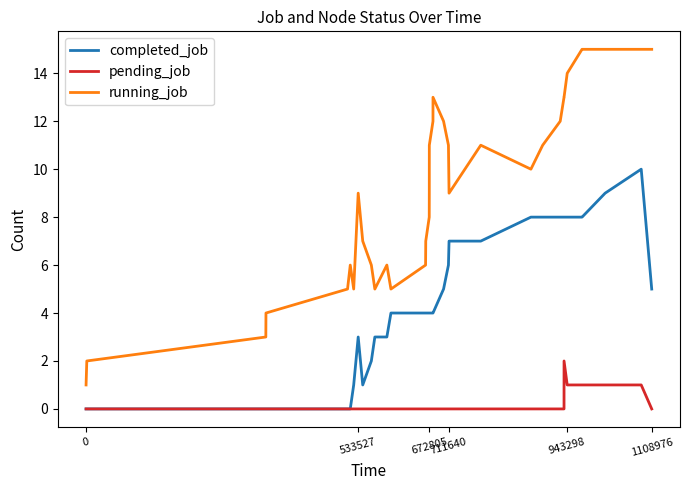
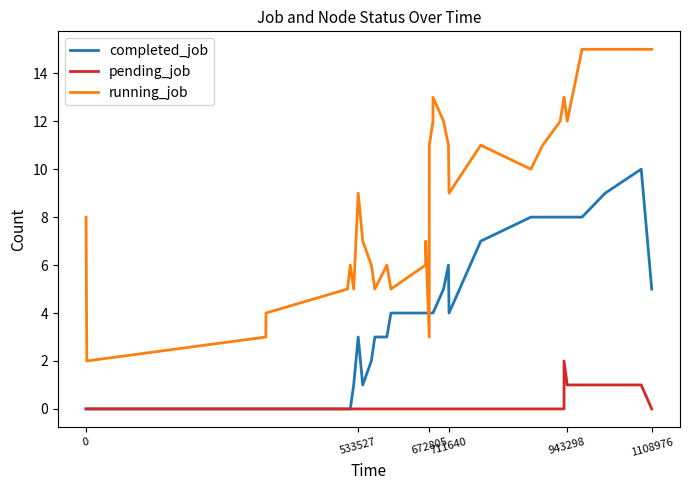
  {
    "completed_job": {
      "533527": 3,
      "672805": 4,
-     "711640": 7,
+     "711640": 4,
      "943298": 8,
      "1108976": 5
    },
    "pending_job": {
      "533527": 0,
      "672805": 0,
      "711640": 0,
      "943298": 1,
      "1108976": 0
    },
    "running_job": {
-     "0": 1,
+     "0": 8,
      "533527": 9,
-     "672805": 8,
+     "672805": 3,
      "711640": 9,
-     "943298": 14,
+     "943298": 12,
      "1108976": 15
    }
  }
